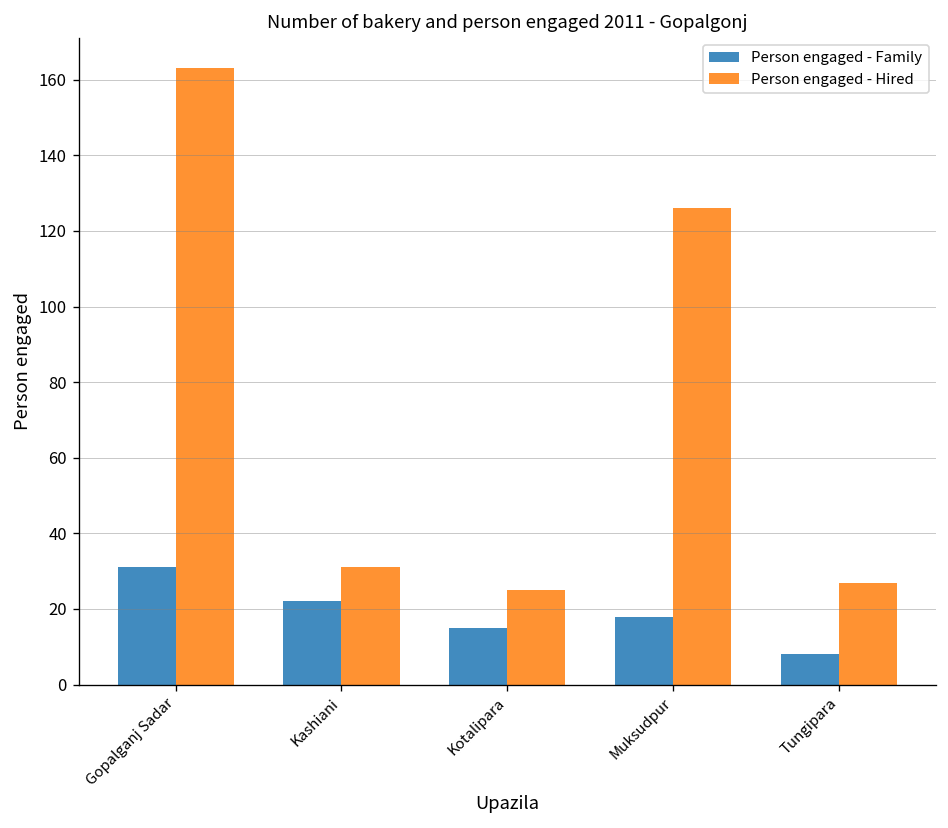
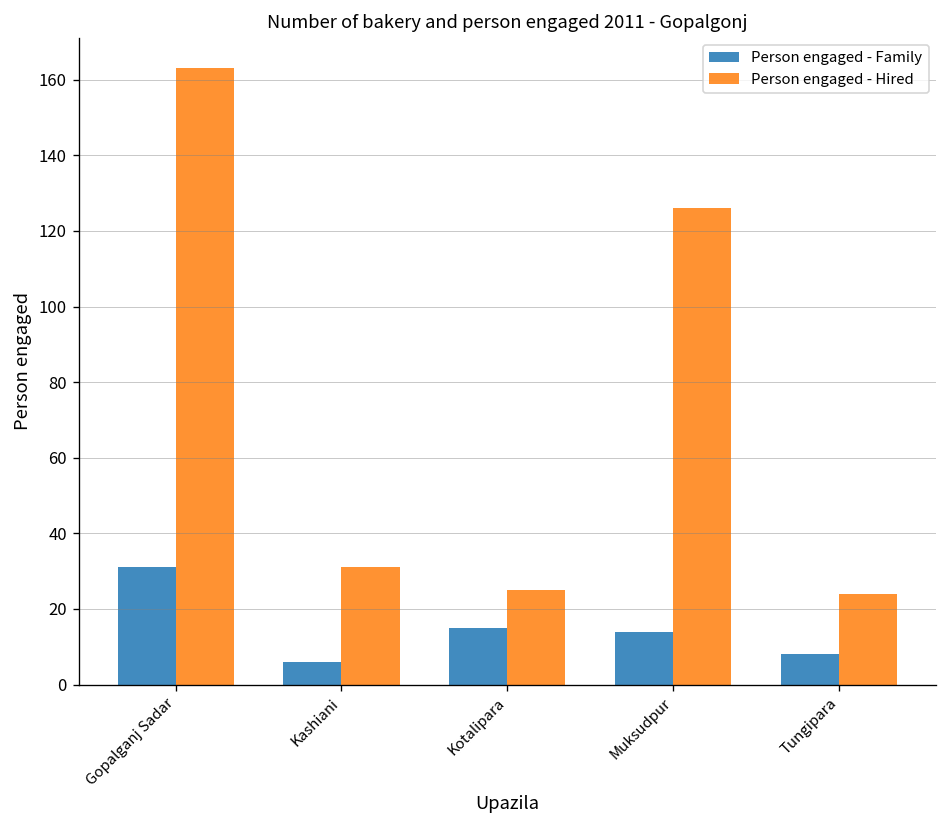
  {
    "Person engaged - Family": {
      "Gopalganj Sadar": 31,
-     "Kashiani": 22,
+     "Kashiani": 6,
      "Kotalipara": 15,
-     "Muksudpur": 18,
+     "Muksudpur": 14,
      "Tungipara": 8
    },
    "Person engaged - Hired": {
      "Gopalganj Sadar": 163,
      "Kashiani": 31,
      "Kotalipara": 25,
      "Muksudpur": 126,
-     "Tungipara": 27
+     "Tungipara": 24
    }
  }
